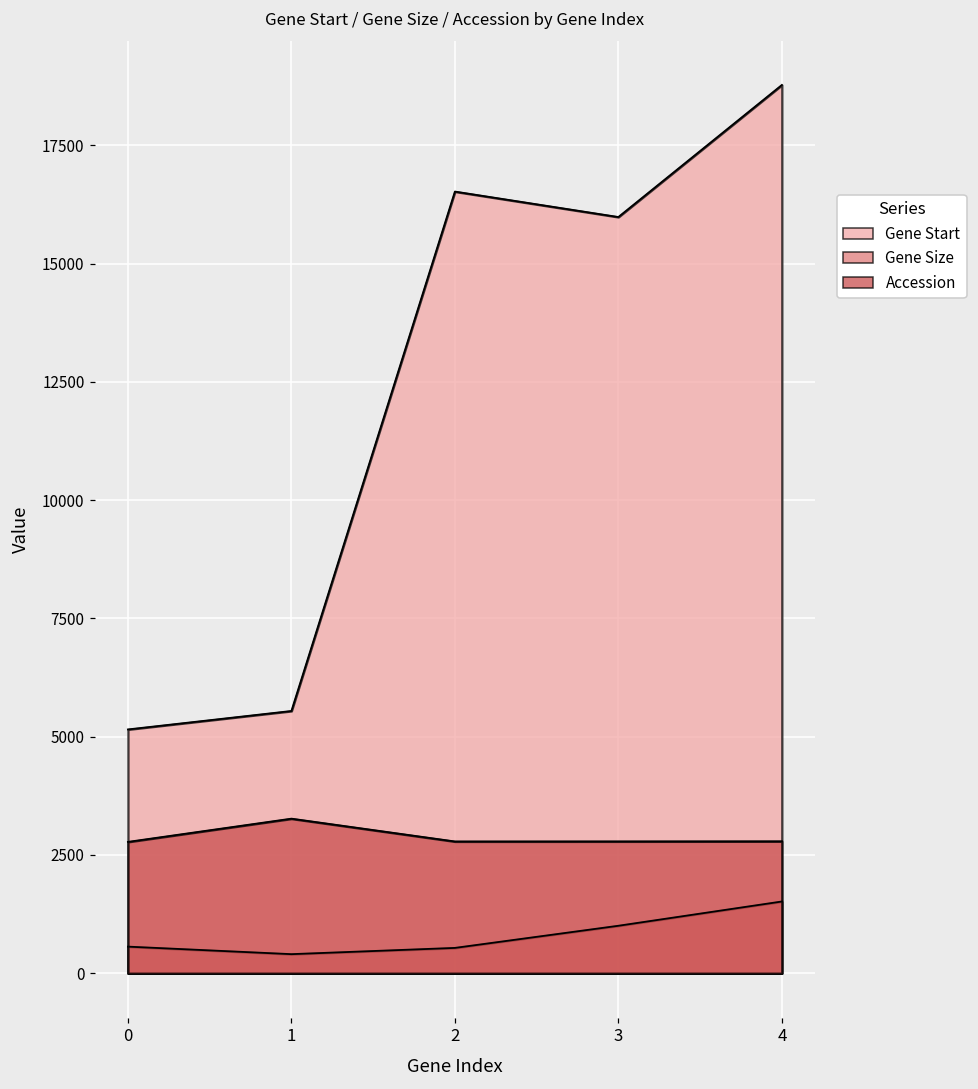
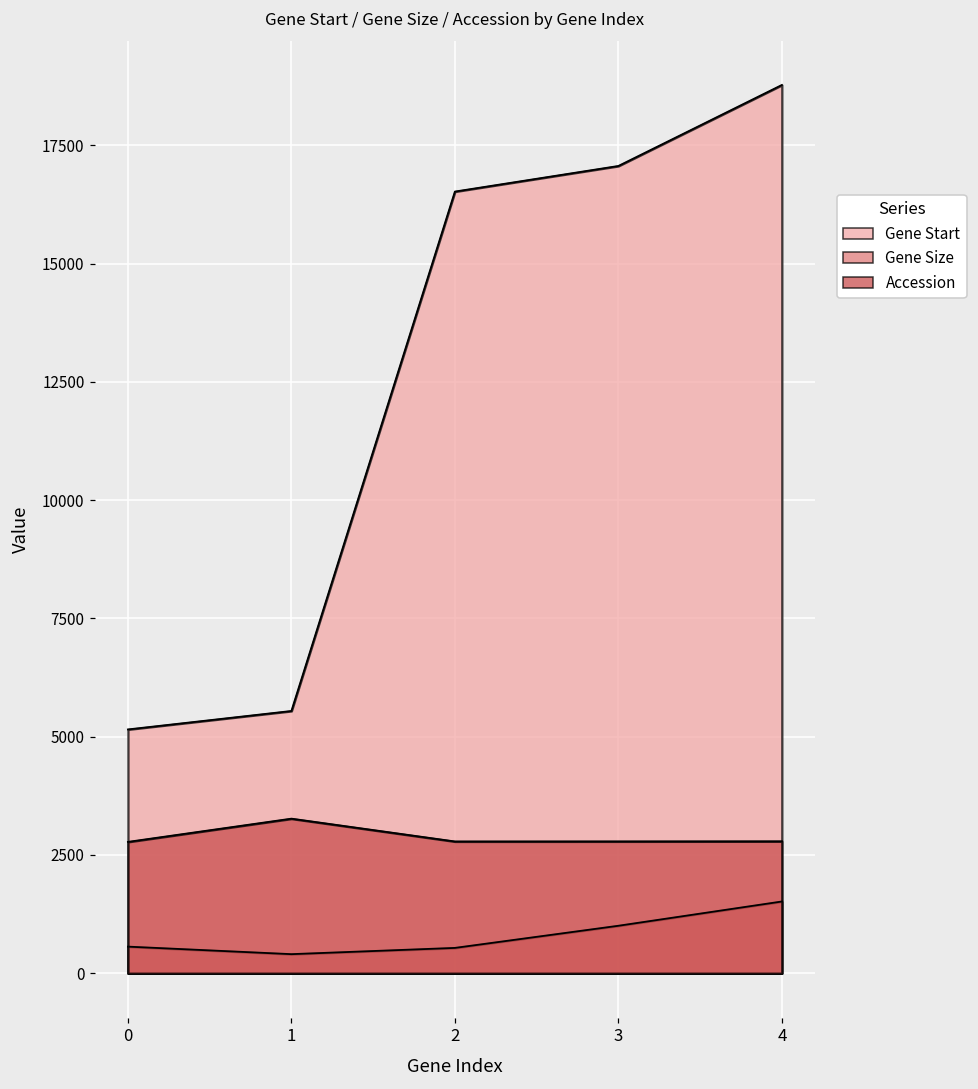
  {
    "Gene Start": {
      "0": 5200,
      "1": 5500,
      "2": 16500,
-     "3": 16000,
+     "3": 17100,
      "4": 18800
    },
    "Gene Size": {
      "0": 600,
      "1": 400,
      "2": 500,
      "3": 1000,
      "4": 1500
    },
    "Accession": {
      "0": 2800,
      "1": 3300,
      "2": 2800,
      "3": 2800,
      "4": 2800
    }
  }
